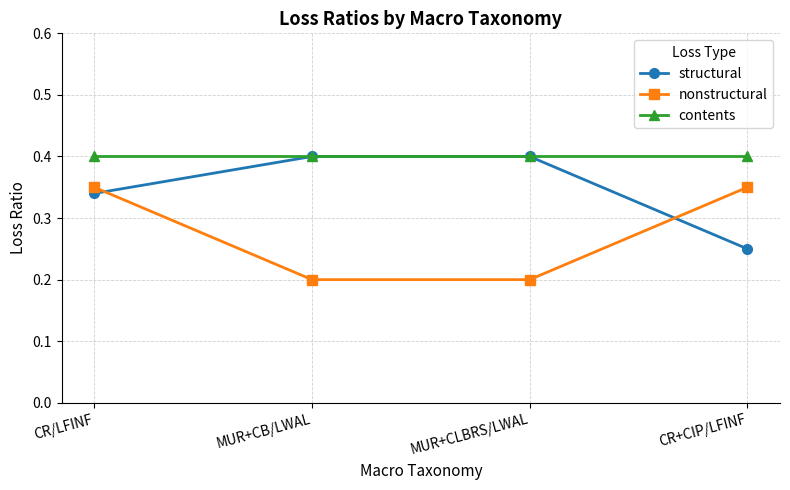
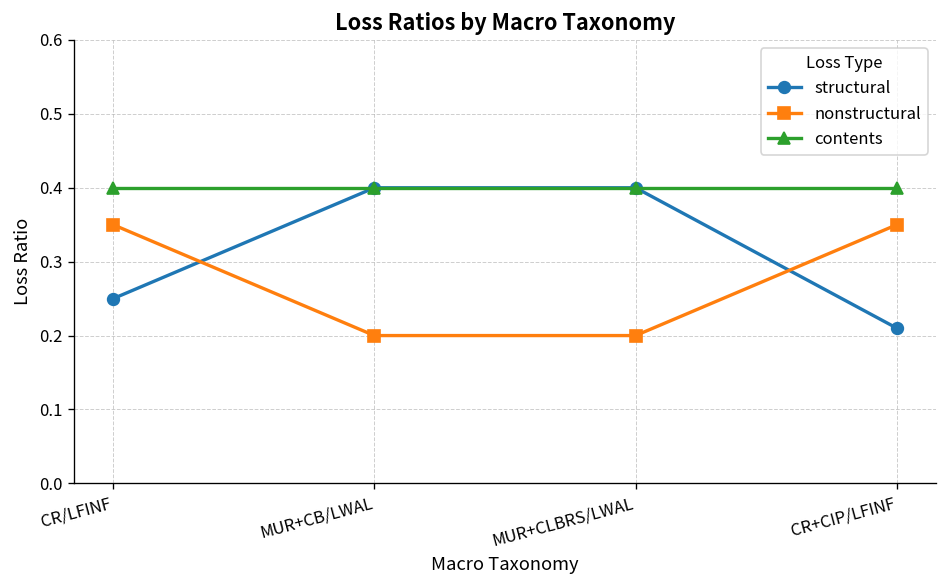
  {
    "structural": {
-     "CR/LFINF": 0.34,
-     "CR+CIP/LFINF": 0.25
+     "CR/LFINF": 0.25,
+     "CR+CIP/LFINF": 0.21
    },
    "nonstructural": {
      "CR/LFINF": 0.35,
      "MUR+CB/LWAL": 0.20,
      "MUR+CLBRS/LWAL": 0.20,
      "CR+CIP/LFINF": 0.35
    },
    "contents": {
      "CR/LFINF": 0.40,
      "CR+CIP/LFINF": 0.40
    }
  }
